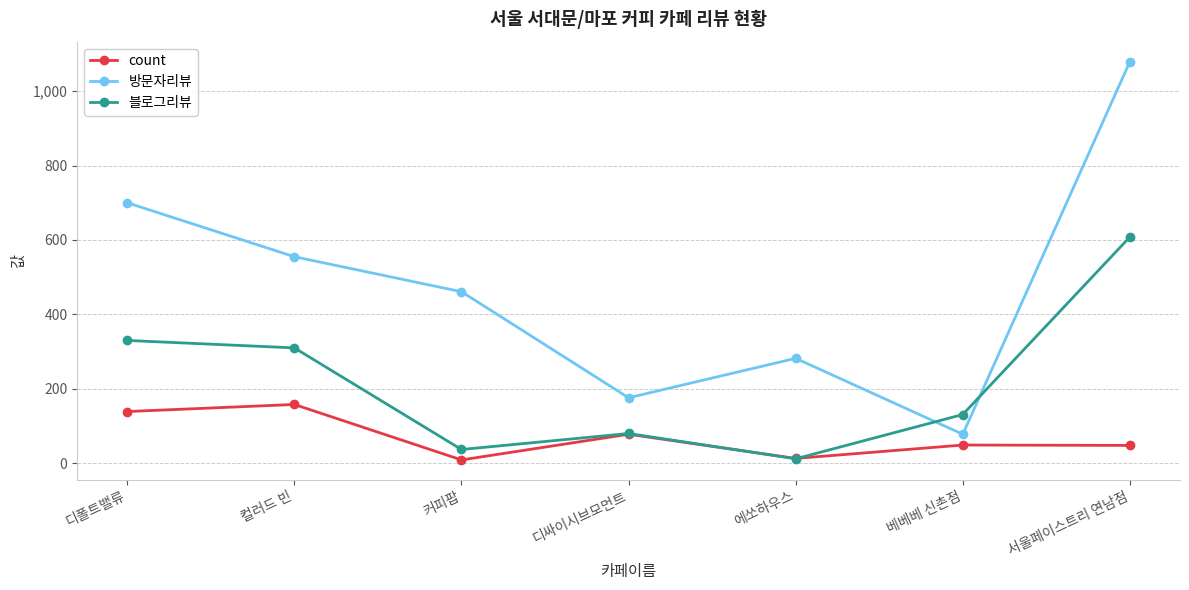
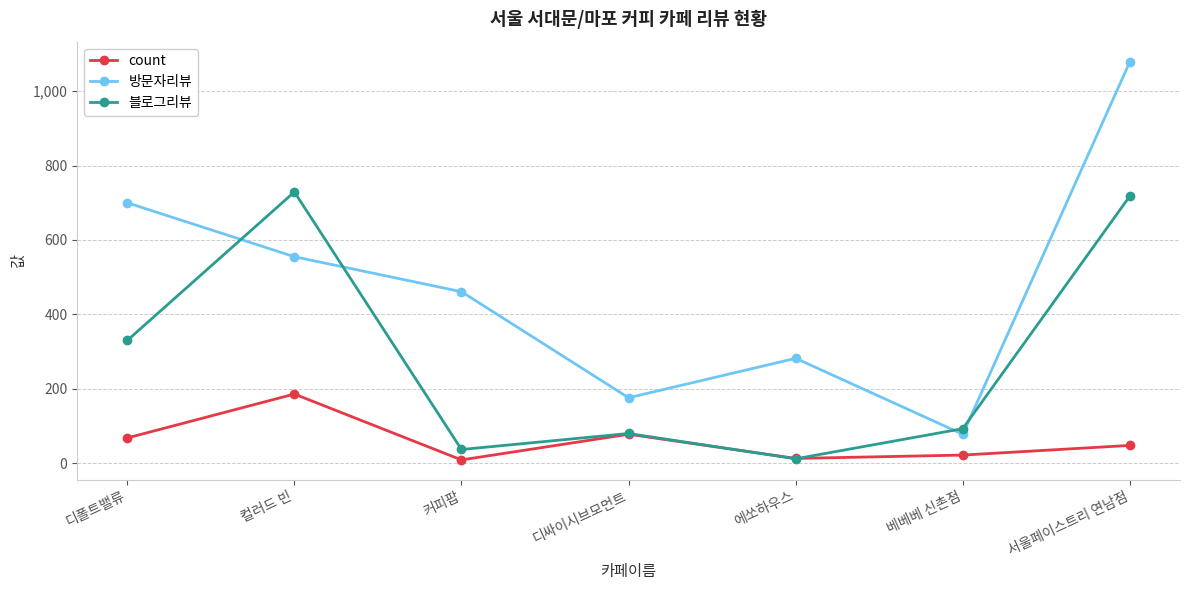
  {
    "count": {
-     "디폴트밸류": "140",
-     "컬러드 빈": "160",
+     "디폴트밸류": "70",
+     "컬러드 빈": "190",
      "커피팝": "10",
-     "베베베 신촌점": "50",
+     "베베베 신촌점": "20",
      "서울페이스트리 연남점": "50"
    },
    "방문자리뷰": {
      "디폴트밸류": "700",
      "컬러드 빈": "560",
      "커피팝": "460",
      "디싸이시브모먼트": "180",
      "에쏘하우스": "280",
      "베베베 신촌점": "80",
      "서울페이스트리 연남점": "1,080"
    },
    "블로그리뷰": {
      "디폴트밸류": "330",
-     "컬러드 빈": "310",
+     "컬러드 빈": "730",
      "커피팝": "40",
-     "베베베 신촌점": "130",
-     "서울페이스트리 연남점": "610"
+     "베베베 신촌점": "90",
+     "서울페이스트리 연남점": "720"
    }
  }
